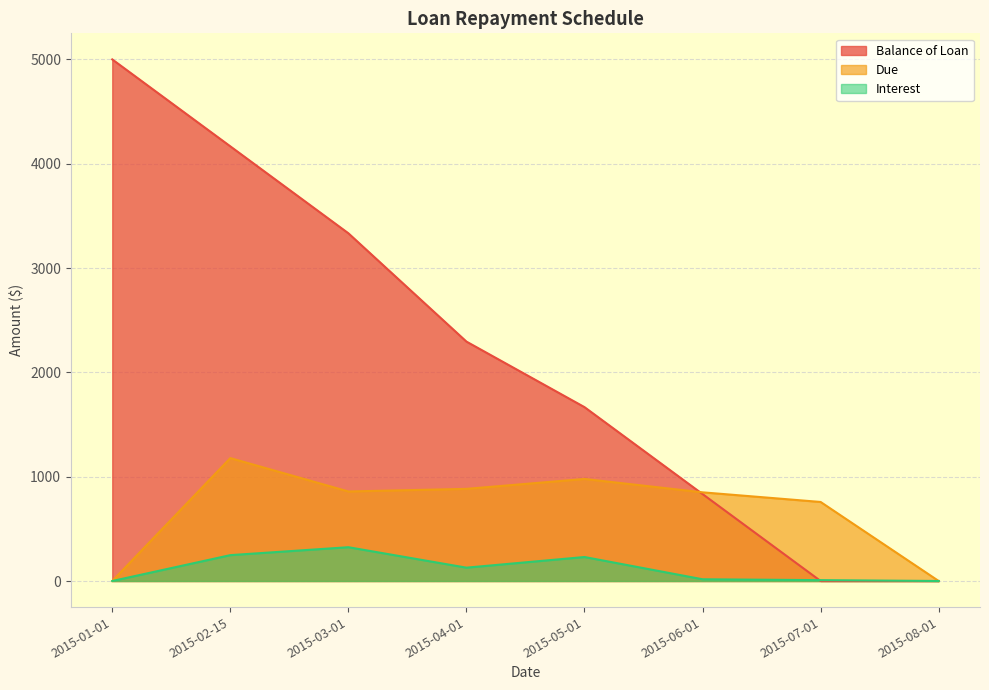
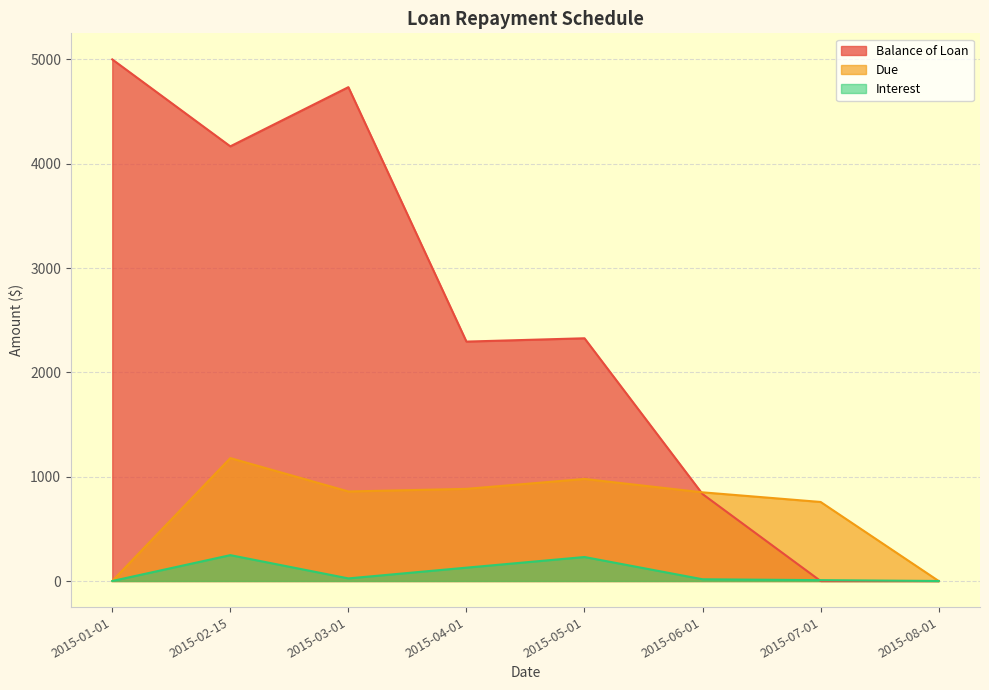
  {
    "Balance of Loan": {
      "2015-01-01": 5000,
      "2015-02-15": 4170,
-     "2015-03-01": 3330,
+     "2015-03-01": 4730,
      "2015-04-01": 2300,
-     "2015-05-01": 1670
+     "2015-05-01": 2330
    },
    "Due": {
      "2015-02-15": 1180,
      "2015-03-01": 860,
      "2015-04-01": 880,
      "2015-05-01": 980,
      "2015-07-01": 760
    },
    "Interest": {
      "2015-02-15": 250,
-     "2015-03-01": 320,
+     "2015-03-01": 30,
      "2015-04-01": 130,
      "2015-05-01": 230,
      "2015-06-01": 20
    }
  }
